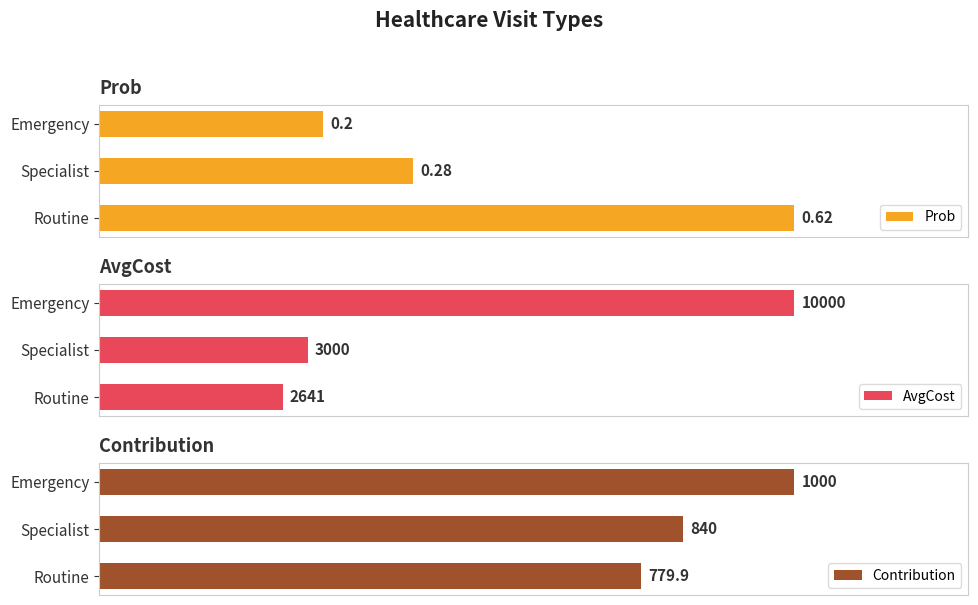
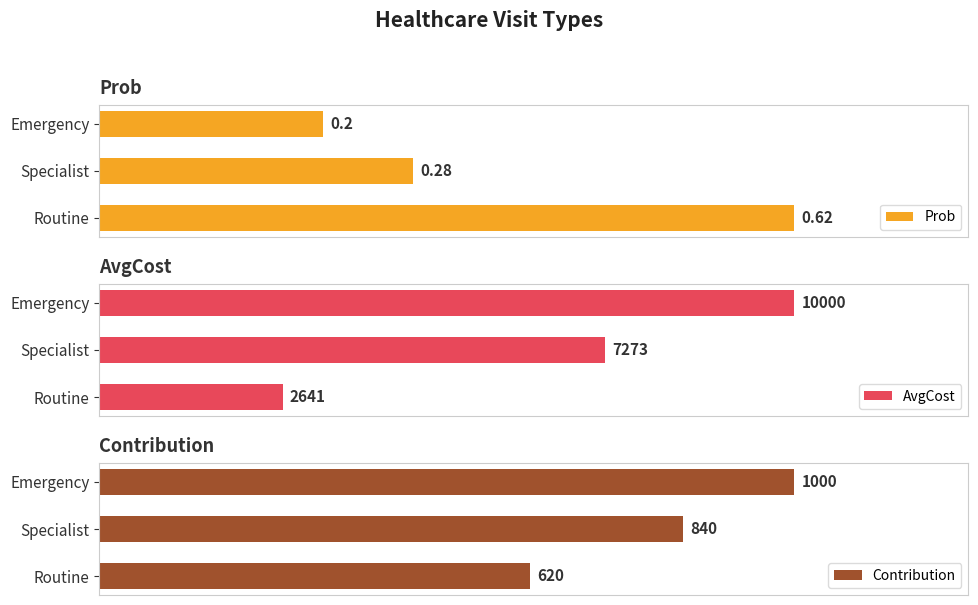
  {
    "Prob": {
      "Emergency": 0.2,
      "Specialist": 0.28,
      "Routine": 0.62
    },
    "AvgCost": {
      "Emergency": 10000,
-     "Specialist": 3000,
+     "Specialist": 7273,
      "Routine": 2641
    },
    "Contribution": {
      "Emergency": 1000,
      "Specialist": 840,
-     "Routine": 779.9
+     "Routine": 620
    }
  }
